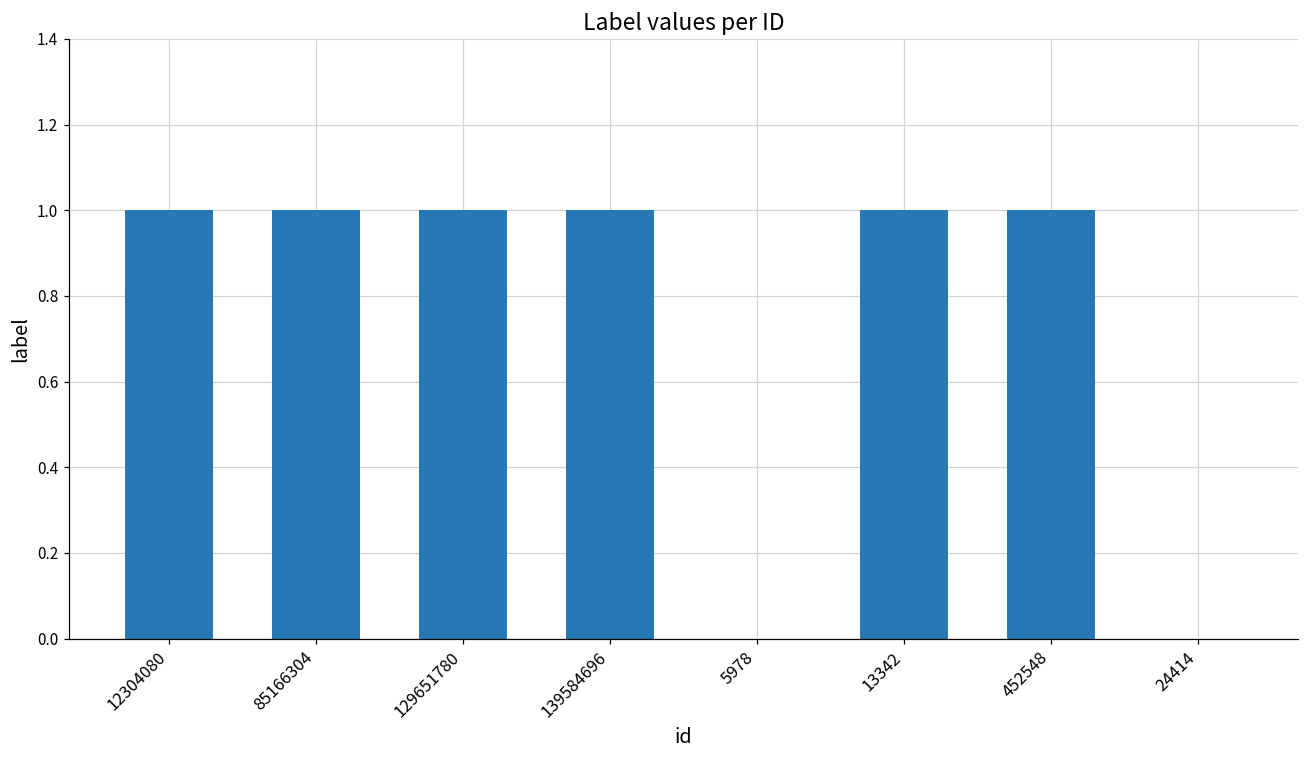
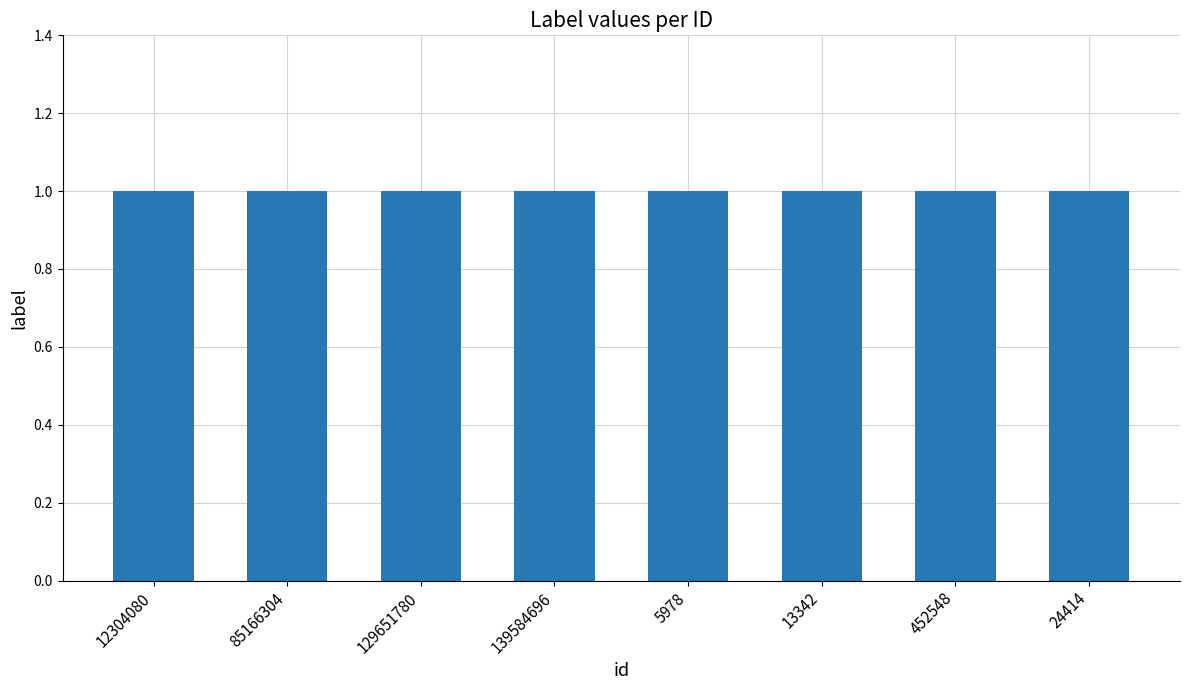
  {
    "12304080": 1,
    "85166304": 1,
    "129651780": 1,
    "139584696": 1,
-   "5978": 0,
+   "5978": 1,
    "13342": 1,
    "452548": 1,
-   "24414": 0
+   "24414": 1
  }
